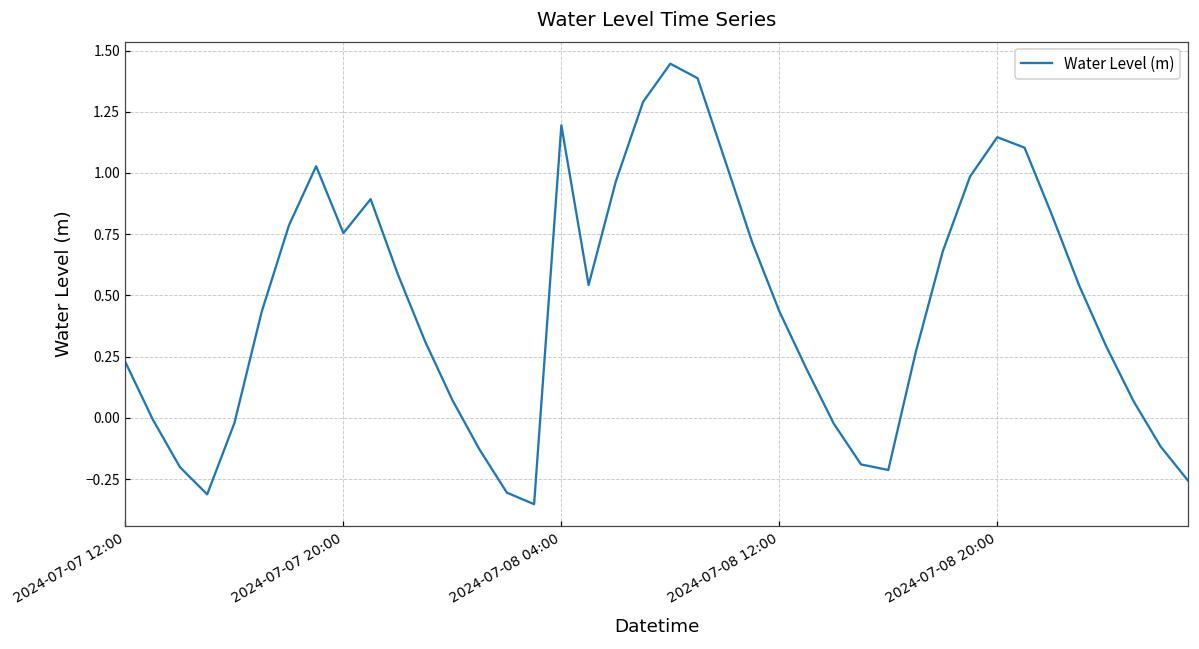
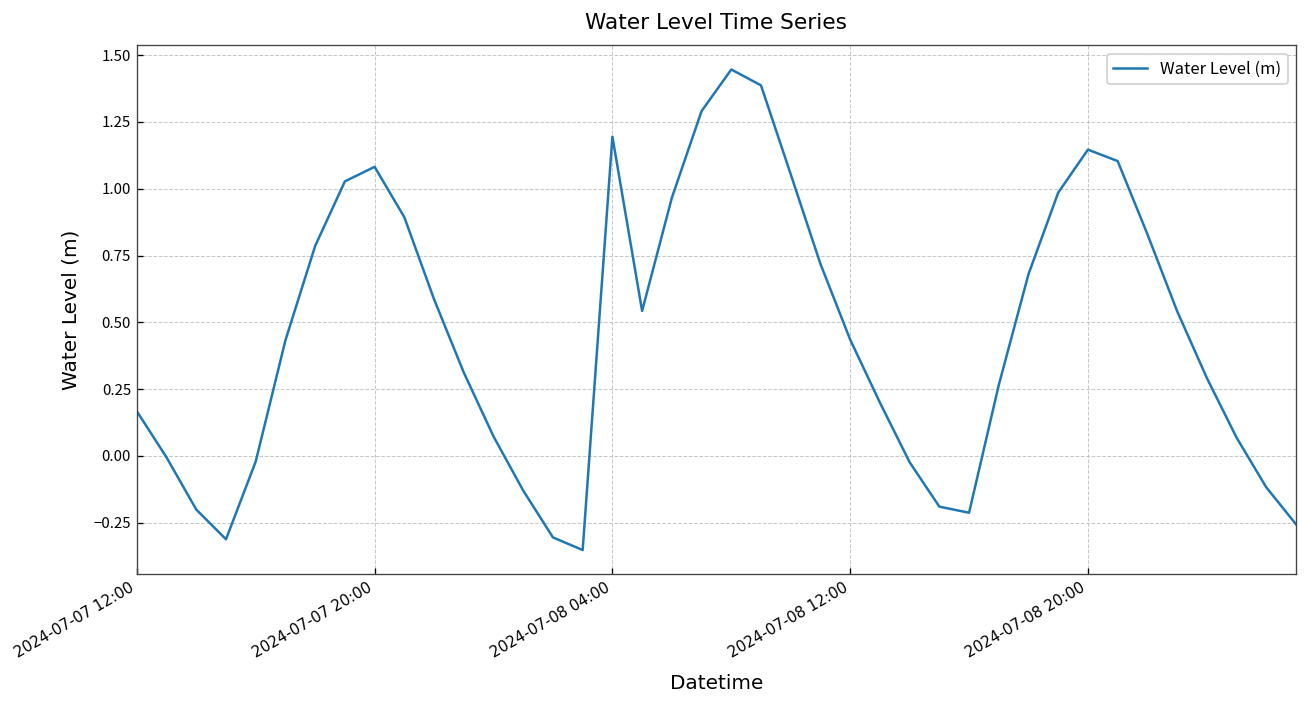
  {
-   "2024-07-07 12:00": 0.23,
-   "2024-07-07 20:00": 0.75,
+   "2024-07-07 12:00": 0.17,
+   "2024-07-07 20:00": 1.08,
    "2024-07-08 04:00": 1.19,
    "2024-07-08 12:00": 0.44,
    "2024-07-08 20:00": 1.15
  }
